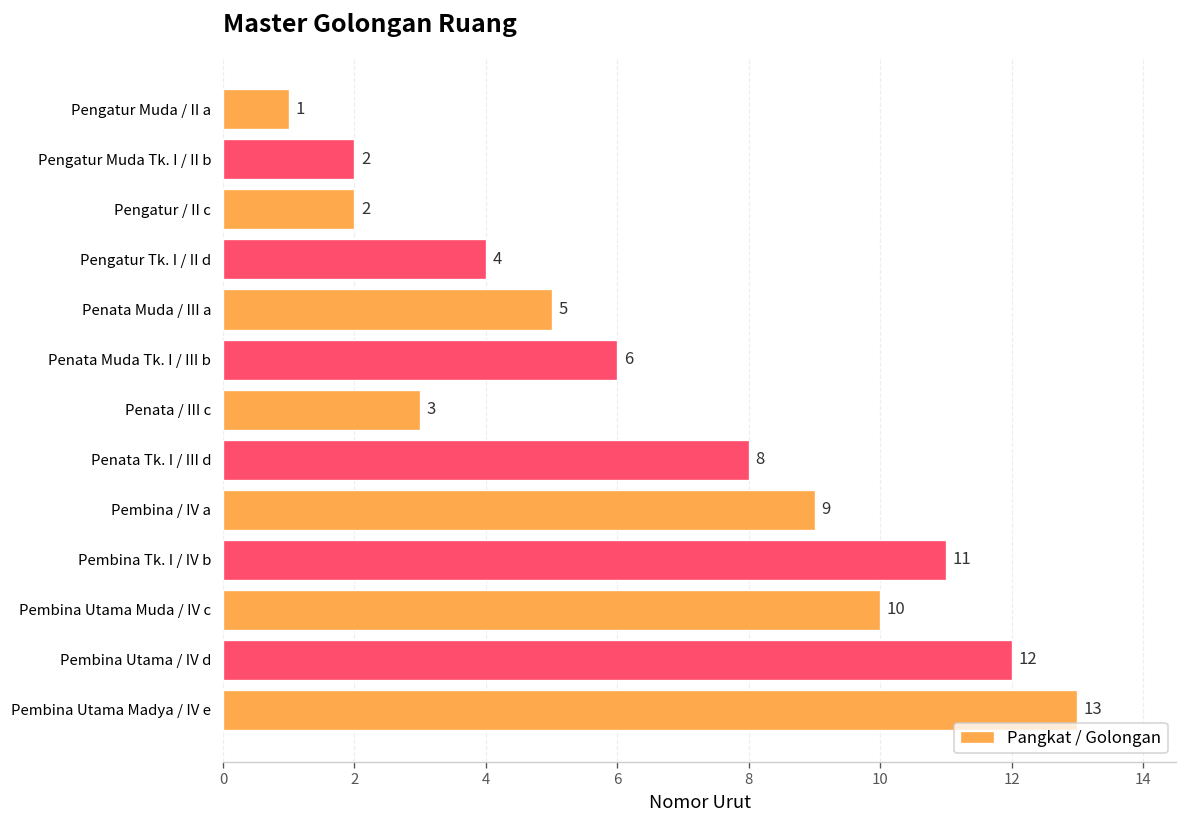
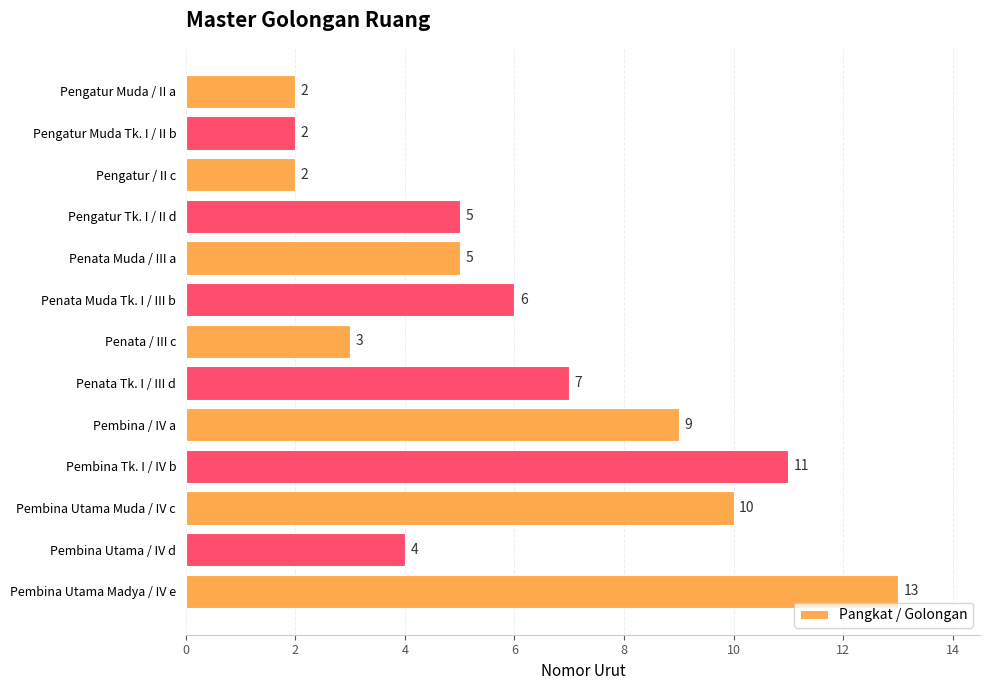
  {
-   "Pengatur Muda / II a": 1,
+   "Pengatur Muda / II a": 2,
    "Pengatur Muda Tk. I / II b": 2,
    "Pengatur / II c": 2,
-   "Pengatur Tk. I / II d": 4,
+   "Pengatur Tk. I / II d": 5,
    "Penata Muda / III a": 5,
    "Penata Muda Tk. I / III b": 6,
    "Penata / III c": 3,
-   "Penata Tk. I / III d": 8,
+   "Penata Tk. I / III d": 7,
    "Pembina / IV a": 9,
    "Pembina Tk. I / IV b": 11,
    "Pembina Utama Muda / IV c": 10,
-   "Pembina Utama / IV d": 12,
+   "Pembina Utama / IV d": 4,
    "Pembina Utama Madya / IV e": 13
  }
